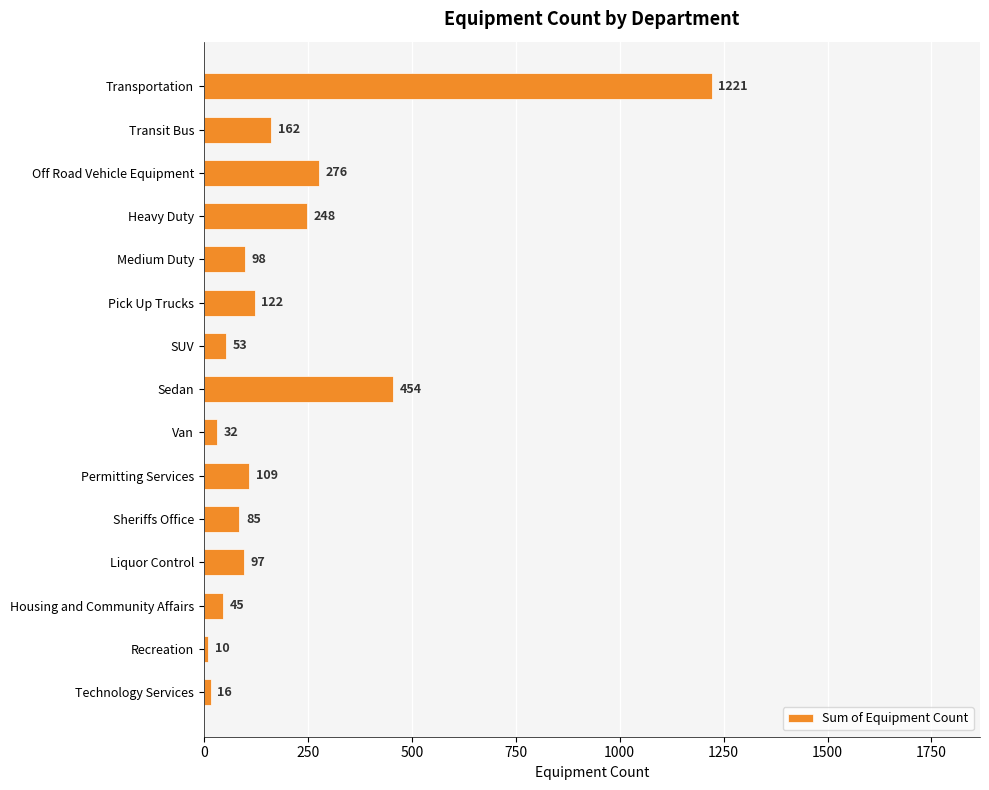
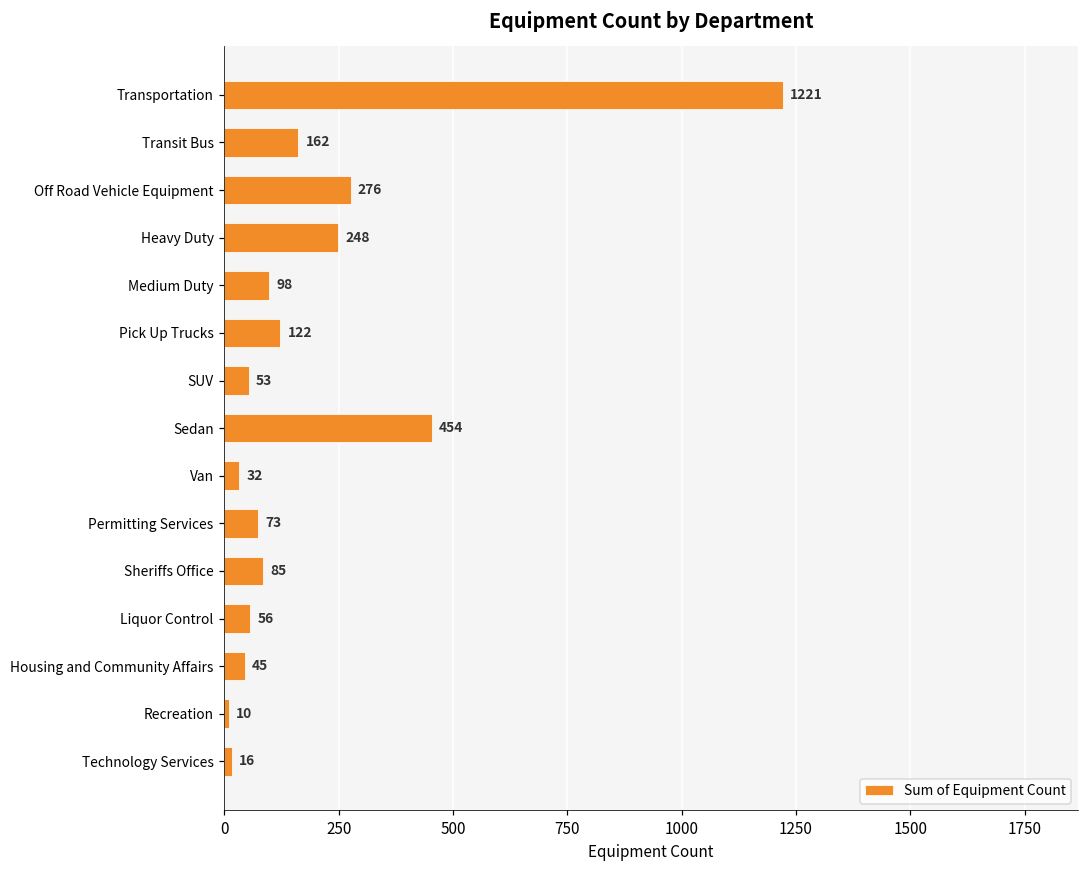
  {
    "Transportation": 1221,
    "Transit Bus": 162,
    "Off Road Vehicle Equipment": 276,
    "Heavy Duty": 248,
    "Medium Duty": 98,
    "Pick Up Trucks": 122,
    "SUV": 53,
    "Sedan": 454,
    "Van": 32,
-   "Permitting Services": 109,
+   "Permitting Services": 73,
    "Sheriffs Office": 85,
-   "Liquor Control": 97,
+   "Liquor Control": 56,
    "Housing and Community Affairs": 45,
    "Recreation": 10,
    "Technology Services": 16
  }
